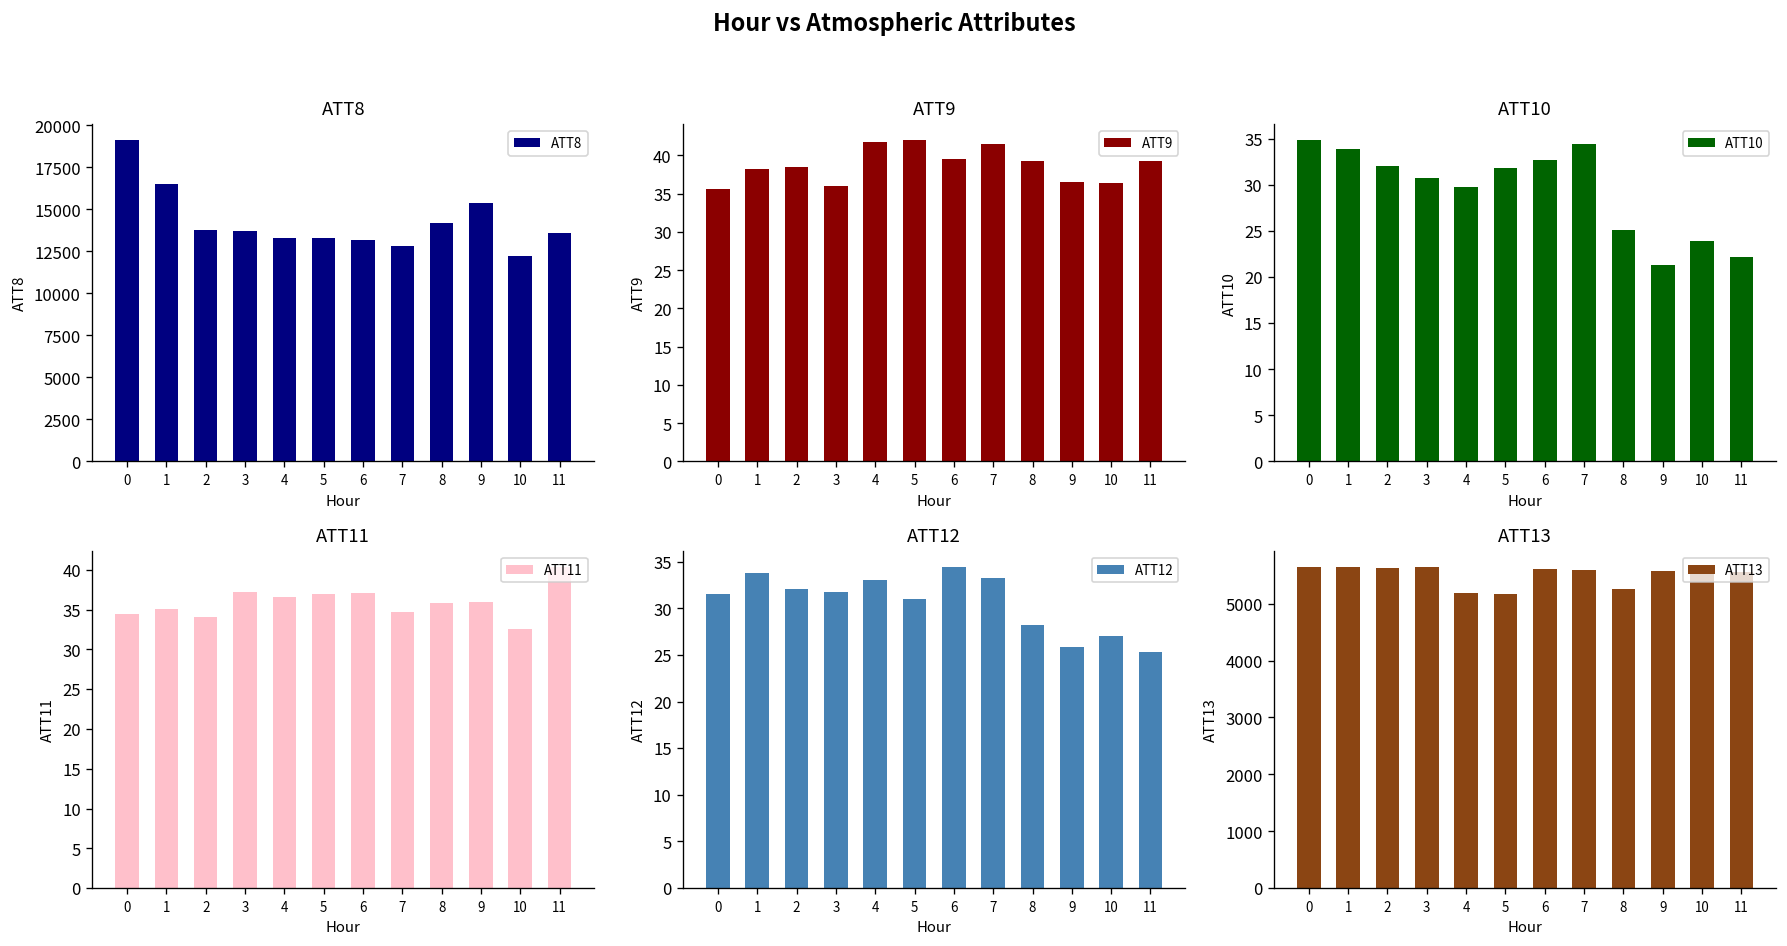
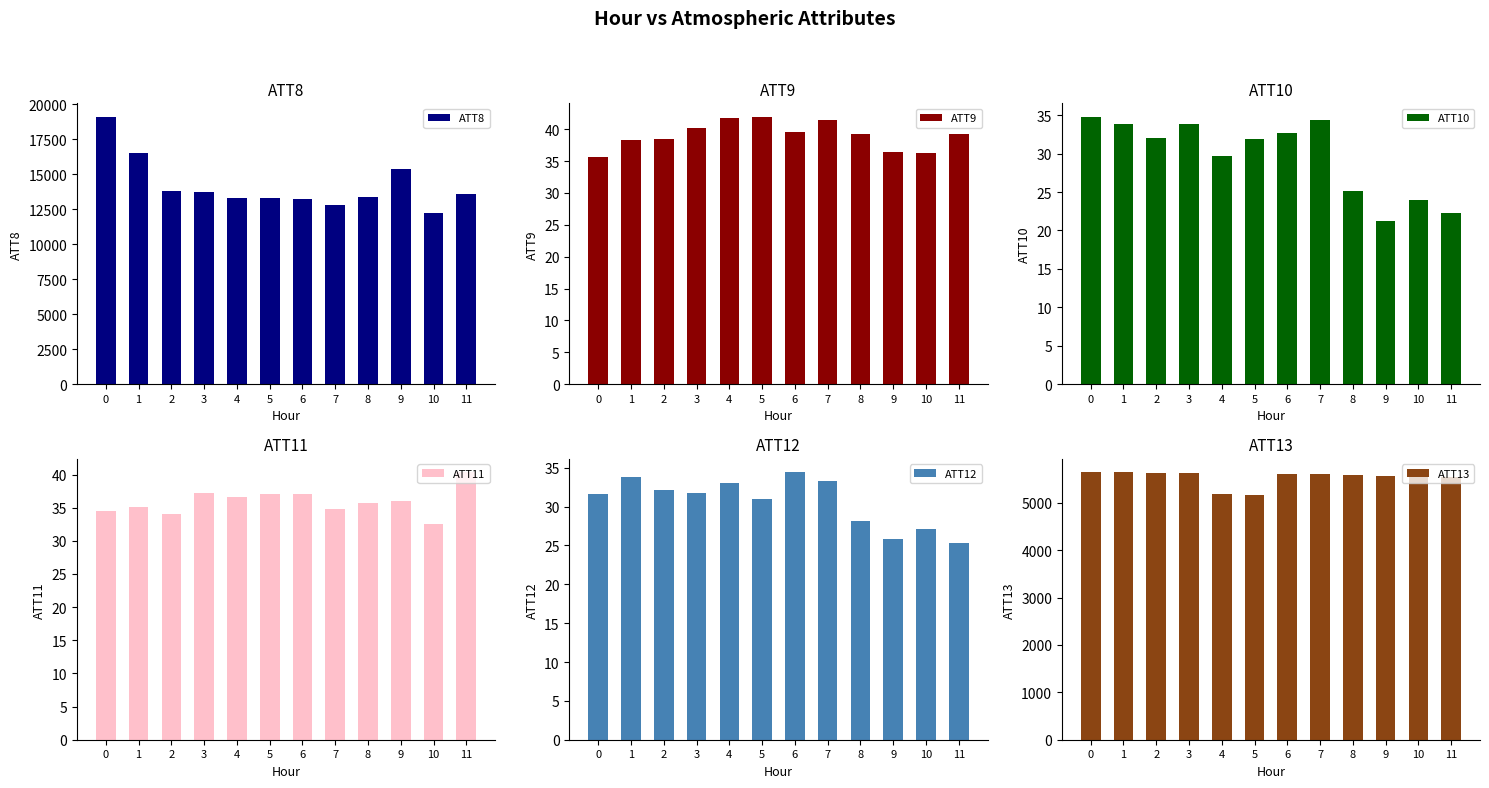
  {
    "ATT8": {
      "0": 19100,
      "1": 16500,
      "2": 13800,
      "3": 13700,
      "4": 13300,
      "5": 13300,
      "6": 13200,
      "7": 12800,
-     "8": 14200,
+     "8": 13400,
      "9": 15400,
      "10": 12200,
      "11": 13600
    },
    "ATT9": {
      "0": 36,
      "1": 38,
      "2": 38,
-     "3": 36,
+     "3": 40,
      "4": 42,
      "5": 42,
      "6": 40,
      "7": 41,
      "8": 39,
      "9": 36,
      "10": 36,
      "11": 39
    },
    "ATT10": {
      "0": 35,
      "1": 34,
      "2": 32,
-     "3": 31,
+     "3": 34,
      "4": 30,
      "5": 32,
      "6": 33,
      "7": 34,
      "8": 25,
      "9": 21,
      "10": 24,
      "11": 22
    },
    "ATT11": {
      "0": 34,
      "1": 35,
      "2": 34,
      "3": 37,
      "4": 37,
      "5": 37,
      "6": 37,
      "7": 35,
      "8": 36,
      "9": 36,
      "10": 33
    },
    "ATT12": {
      "0": 32,
      "1": 34,
      "2": 32,
      "3": 32,
      "4": 33,
      "5": 31,
      "6": 34,
      "7": 33,
      "8": 28,
      "9": 26,
      "10": 27,
      "11": 25
    },
    "ATT13": {
      "0": 5600,
      "1": 5600,
      "2": 5600,
      "3": 5600,
      "4": 5200,
      "5": 5200,
      "6": 5600,
      "7": 5600,
-     "8": 5300,
+     "8": 5600,
      "9": 5600
    }
  }
